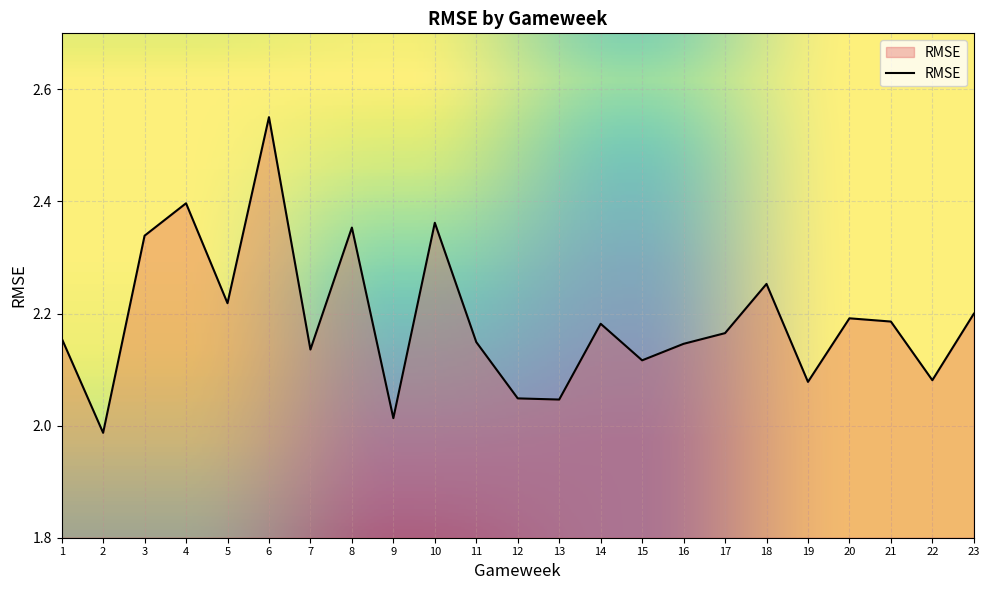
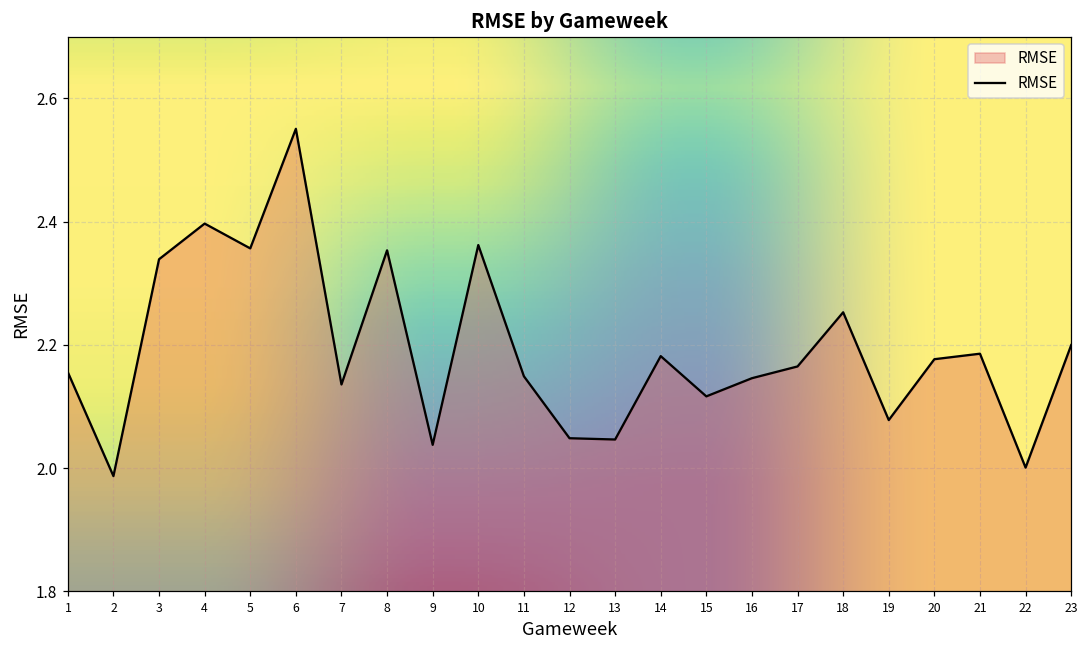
  {
    "1": 2.16,
    "2": 1.99,
    "3": 2.34,
    "4": 2.40,
-   "5": 2.22,
+   "5": 2.36,
    "6": 2.55,
    "7": 2.14,
    "8": 2.35,
-   "9": 2.01,
+   "9": 2.04,
    "10": 2.36,
    "11": 2.15,
    "12": 2.05,
    "13": 2.05,
    "14": 2.18,
    "15": 2.12,
    "16": 2.15,
    "17": 2.17,
    "18": 2.25,
    "19": 2.08,
-   "20": 2.19,
+   "20": 2.18,
    "21": 2.19,
-   "22": 2.08,
+   "22": 2.00,
    "23": 2.20
  }
